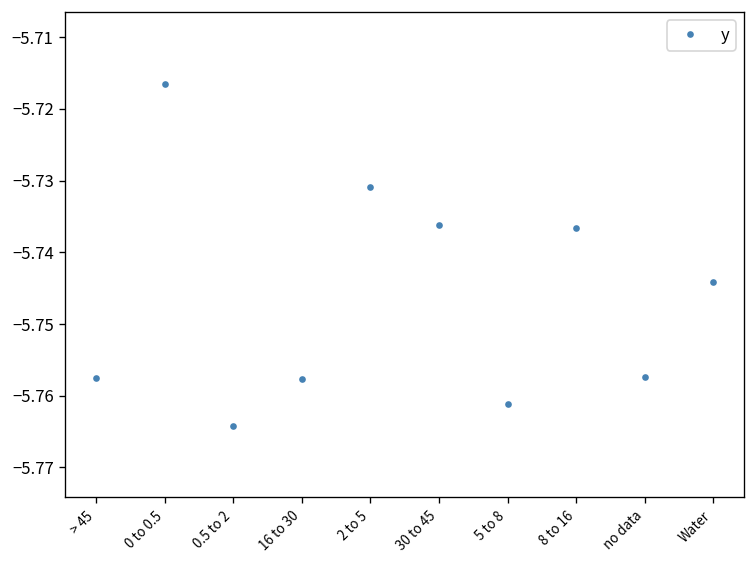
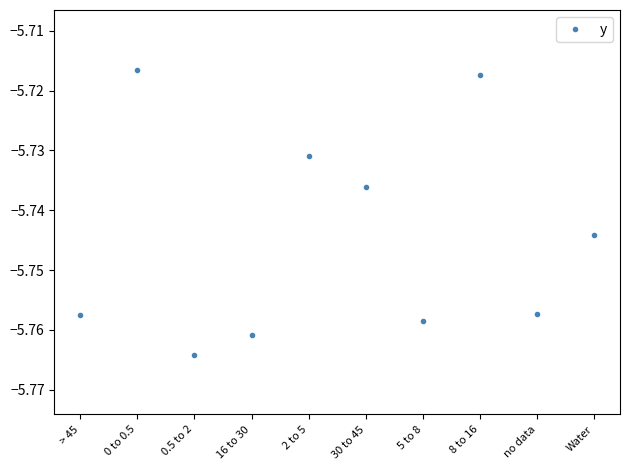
  {
    "> 45": -5.758,
    "0 to 0.5": -5.716,
    "0.5 to 2": -5.764,
-   "16 to 30": -5.758,
+   "16 to 30": -5.761,
    "2 to 5": -5.731,
    "30 to 45": -5.736,
-   "5 to 8": -5.761,
-   "8 to 16": -5.737,
+   "5 to 8": -5.758,
+   "8 to 16": -5.717,
    "no data": -5.757,
    "Water": -5.744
  }
